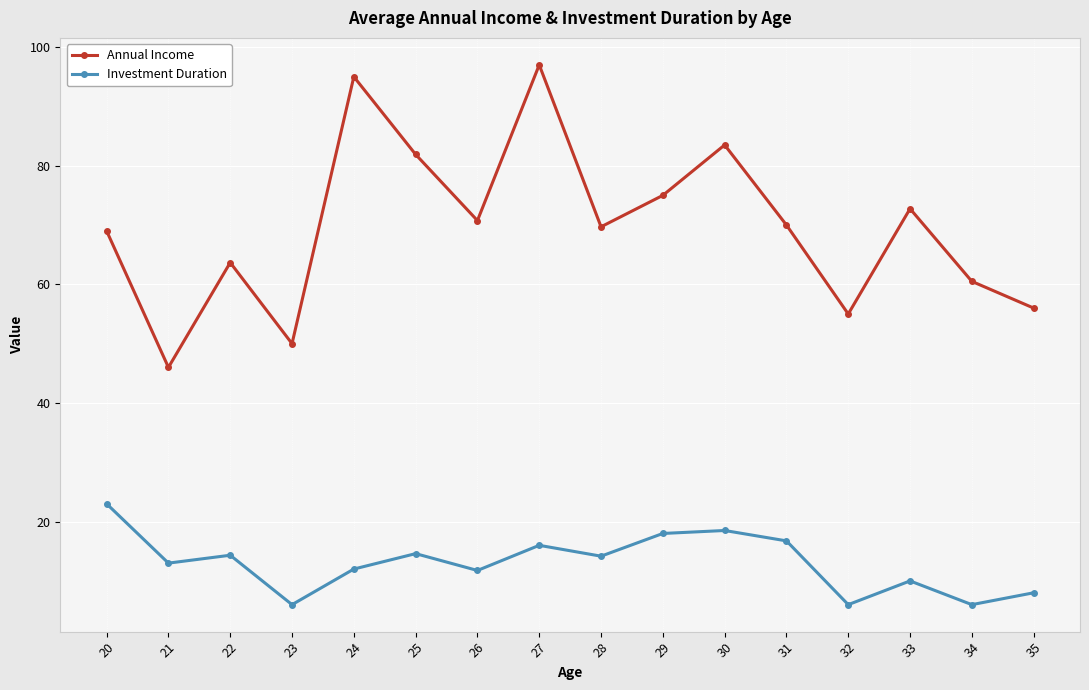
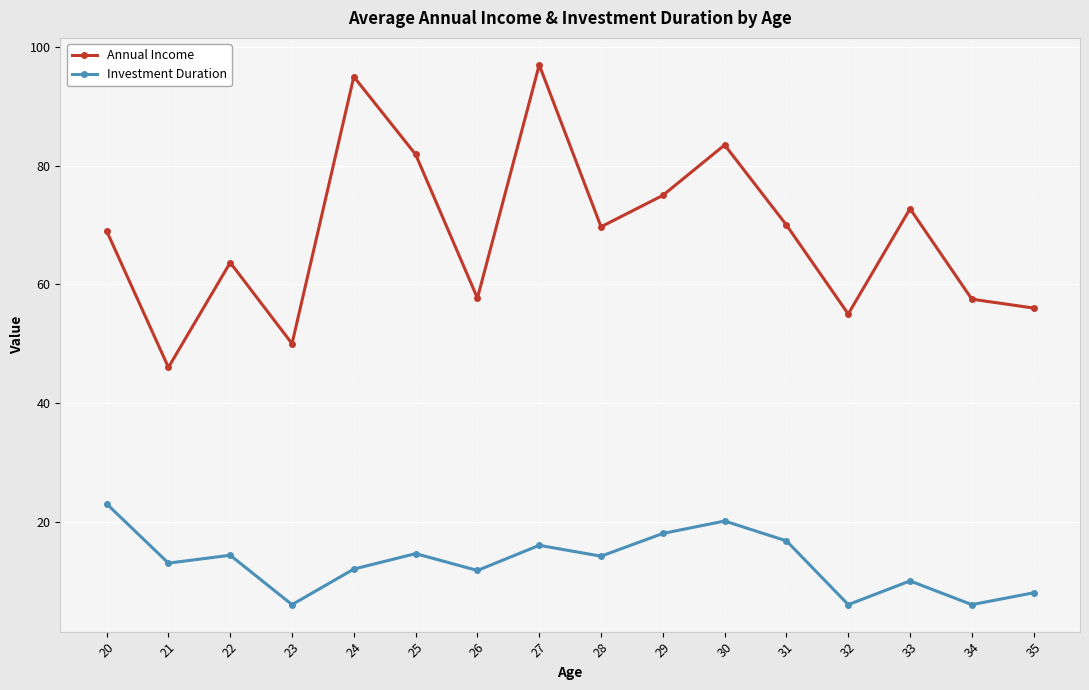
  {
    "Annual Income": {
      "20": 69,
      "21": 46,
      "22": 64,
      "23": 50,
      "24": 95,
      "25": 82,
-     "26": 71,
+     "26": 58,
      "27": 97,
      "28": 70,
      "29": 75,
      "30": 84,
      "31": 70,
      "32": 55,
      "33": 73,
-     "34": 61,
+     "34": 58,
      "35": 56
    },
    "Investment Duration": {
      "20": 23,
      "21": 13,
      "22": 14,
      "23": 6,
      "24": 12,
      "25": 15,
      "26": 12,
      "27": 16,
      "28": 14,
      "29": 18,
-     "30": 19,
+     "30": 20,
      "31": 17,
      "32": 6,
      "33": 10,
      "34": 6,
      "35": 8
    }
  }
